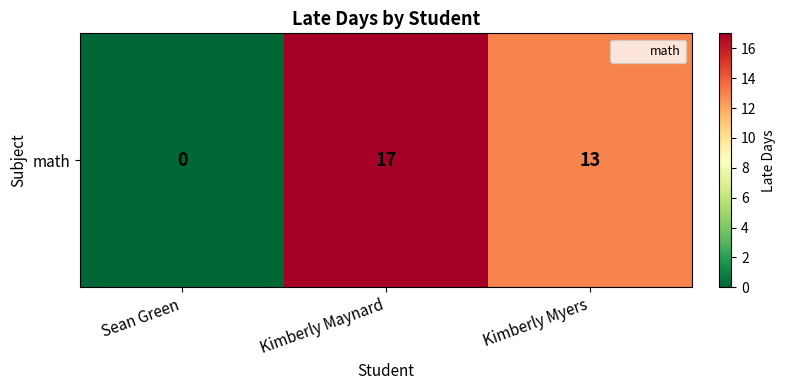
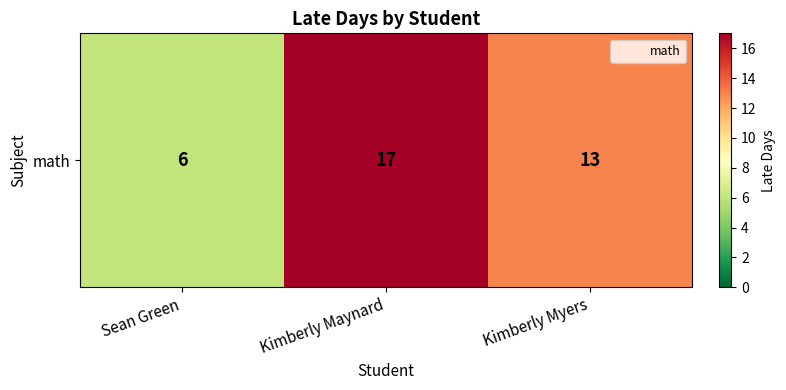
  {
    "math": {
-     "Sean Green": 0,
+     "Sean Green": 6,
      "Kimberly Maynard": 17,
      "Kimberly Myers": 13
    }
  }
